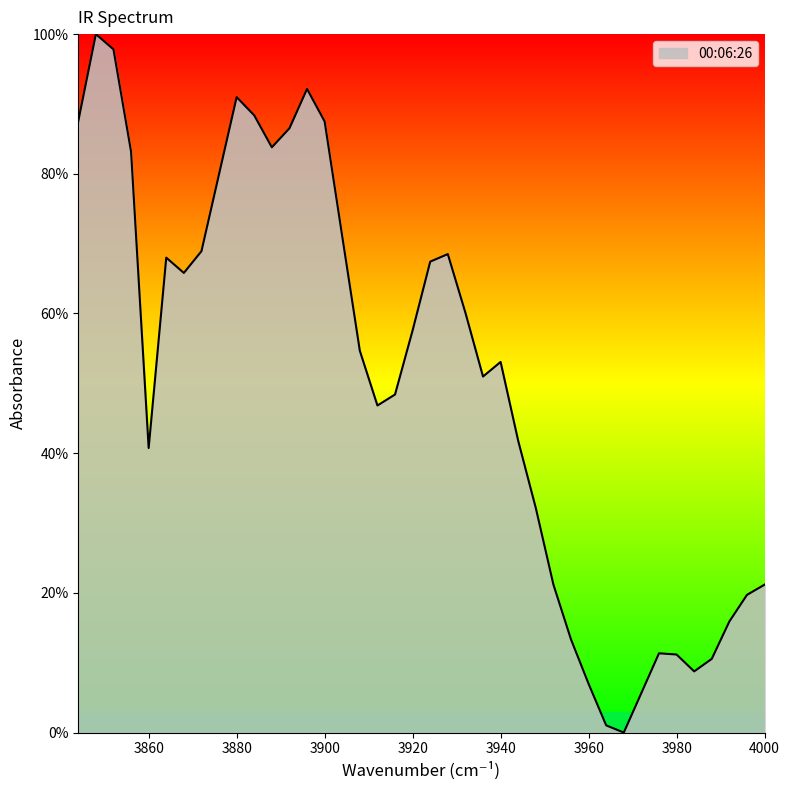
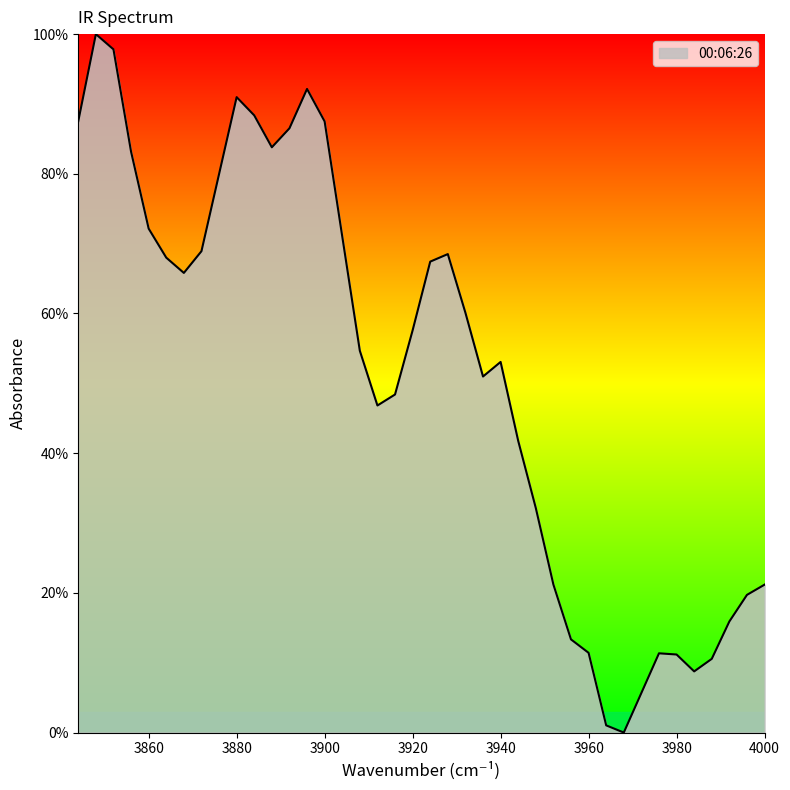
  {
-   "3860": "41%",
+   "3860": "72%",
    "3880": "91%",
    "3900": "87%",
    "3920": "58%",
    "3940": "53%",
-   "3960": "7%",
+   "3960": "11%",
    "3980": "11%",
    "4000": "21%"
  }
